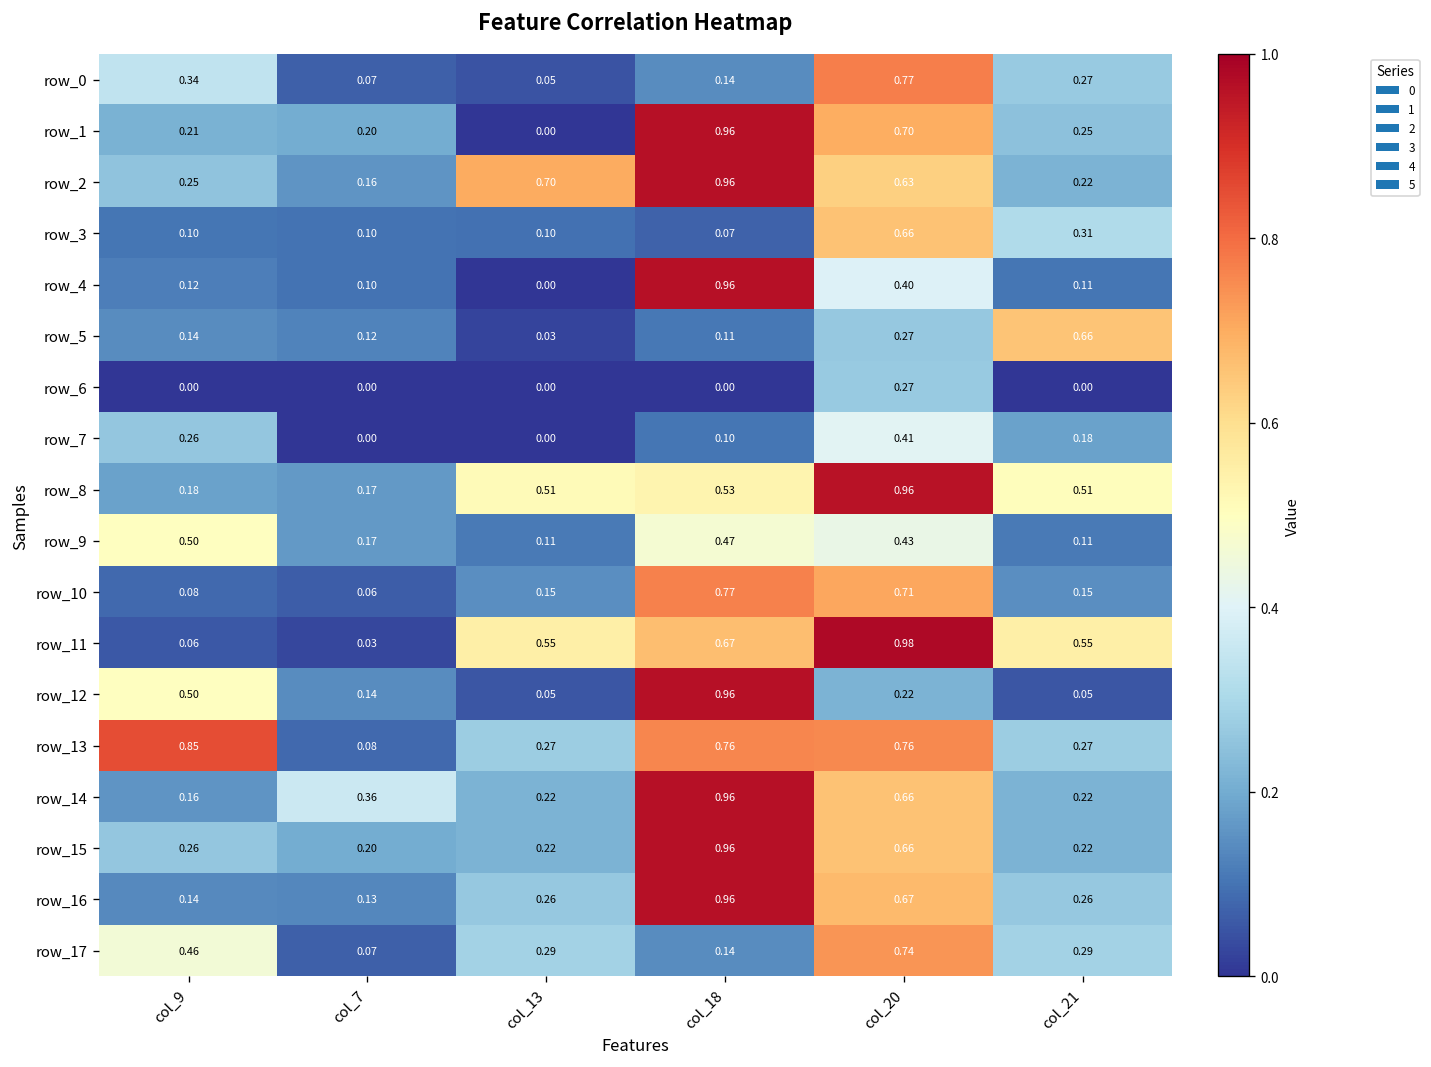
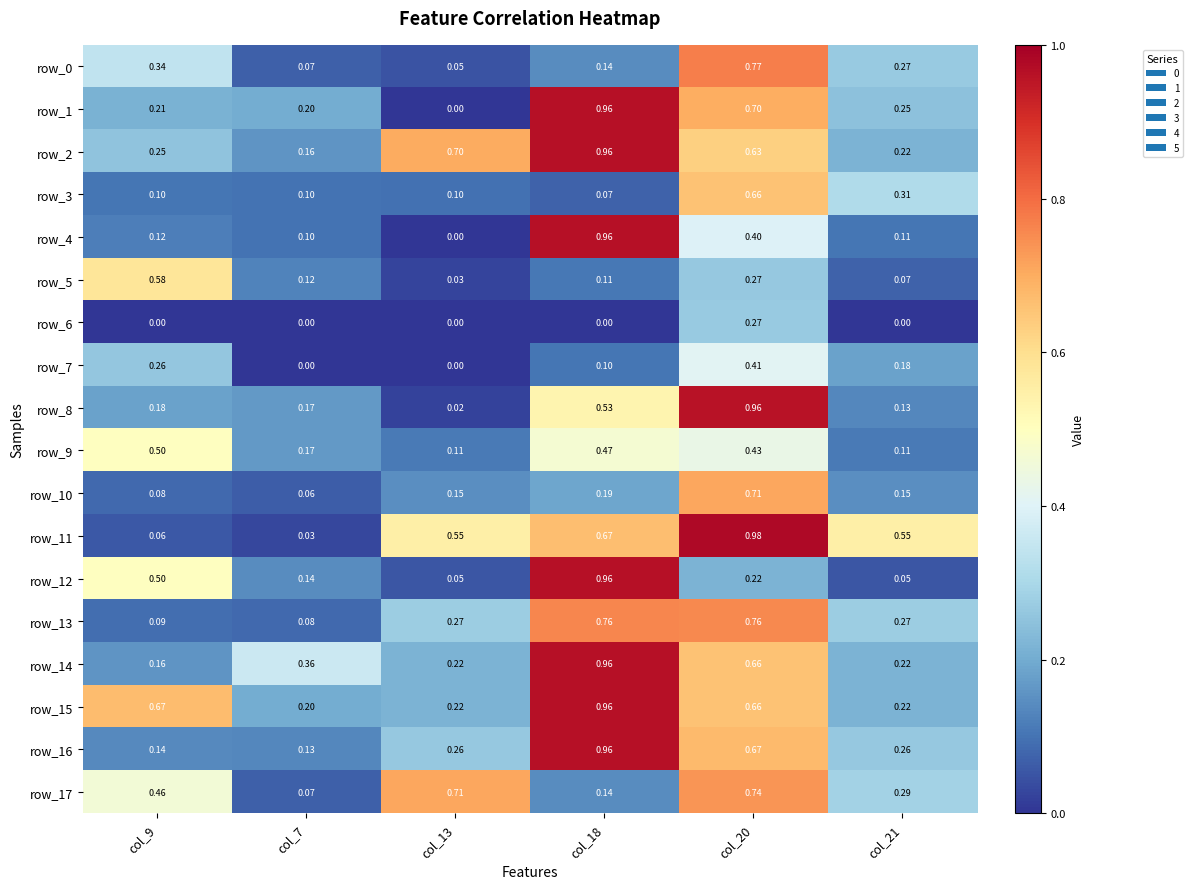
  {
    "row_0": {
      "col_9": 0.34,
      "col_7": 0.07,
      "col_13": 0.05,
      "col_18": 0.14,
      "col_20": 0.77,
      "col_21": 0.27
    },
    "row_1": {
      "col_9": 0.21,
      "col_7": 0.20,
      "col_13": 0.00,
      "col_18": 0.96,
      "col_20": 0.70,
      "col_21": 0.25
    },
    "row_2": {
      "col_9": 0.25,
      "col_7": 0.16,
      "col_13": 0.70,
      "col_18": 0.96,
      "col_20": 0.63,
      "col_21": 0.22
    },
    "row_3": {
      "col_9": 0.10,
      "col_7": 0.10,
      "col_13": 0.10,
      "col_18": 0.07,
      "col_20": 0.66,
      "col_21": 0.31
    },
    "row_4": {
      "col_9": 0.12,
      "col_7": 0.10,
      "col_13": 0.00,
      "col_18": 0.96,
      "col_20": 0.40,
      "col_21": 0.11
    },
    "row_5": {
-     "col_9": 0.14,
+     "col_9": 0.58,
      "col_7": 0.12,
      "col_13": 0.03,
      "col_18": 0.11,
      "col_20": 0.27,
-     "col_21": 0.66
+     "col_21": 0.07
    },
    "row_6": {
      "col_9": 0.00,
      "col_7": 0.00,
      "col_13": 0.00,
      "col_18": 0.00,
      "col_20": 0.27,
      "col_21": 0.00
    },
    "row_7": {
      "col_9": 0.26,
      "col_7": 0.00,
      "col_13": 0.00,
      "col_18": 0.10,
      "col_20": 0.41,
      "col_21": 0.18
    },
    "row_8": {
      "col_9": 0.18,
      "col_7": 0.17,
-     "col_13": 0.51,
+     "col_13": 0.02,
      "col_18": 0.53,
      "col_20": 0.96,
-     "col_21": 0.51
+     "col_21": 0.13
    },
    "row_9": {
      "col_9": 0.50,
      "col_7": 0.17,
      "col_13": 0.11,
      "col_18": 0.47,
      "col_20": 0.43,
      "col_21": 0.11
    },
    "row_10": {
      "col_9": 0.08,
      "col_7": 0.06,
      "col_13": 0.15,
-     "col_18": 0.77,
+     "col_18": 0.19,
      "col_20": 0.71,
      "col_21": 0.15
    },
    "row_11": {
      "col_9": 0.06,
      "col_7": 0.03,
      "col_13": 0.55,
      "col_18": 0.67,
      "col_20": 0.98,
      "col_21": 0.55
    },
    "row_12": {
      "col_9": 0.50,
      "col_7": 0.14,
      "col_13": 0.05,
      "col_18": 0.96,
      "col_20": 0.22,
      "col_21": 0.05
    },
    "row_13": {
-     "col_9": 0.85,
+     "col_9": 0.09,
      "col_7": 0.08,
      "col_13": 0.27,
      "col_18": 0.76,
      "col_20": 0.76,
      "col_21": 0.27
    },
    "row_14": {
      "col_9": 0.16,
      "col_7": 0.36,
      "col_13": 0.22,
      "col_18": 0.96,
      "col_20": 0.66,
      "col_21": 0.22
    },
    "row_15": {
-     "col_9": 0.26,
+     "col_9": 0.67,
      "col_7": 0.20,
      "col_13": 0.22,
      "col_18": 0.96,
      "col_20": 0.66,
      "col_21": 0.22
    },
    "row_16": {
      "col_9": 0.14,
      "col_7": 0.13,
      "col_13": 0.26,
      "col_18": 0.96,
      "col_20": 0.67,
      "col_21": 0.26
    },
    "row_17": {
      "col_9": 0.46,
      "col_7": 0.07,
-     "col_13": 0.29,
+     "col_13": 0.71,
      "col_18": 0.14,
      "col_20": 0.74,
      "col_21": 0.29
    }
  }
